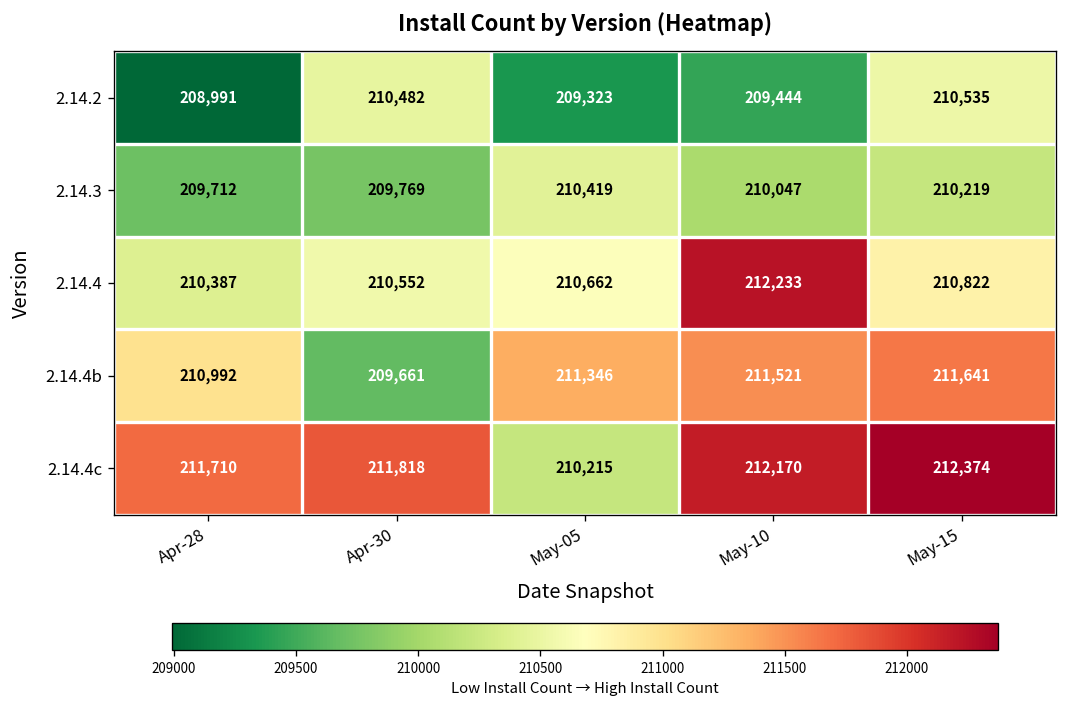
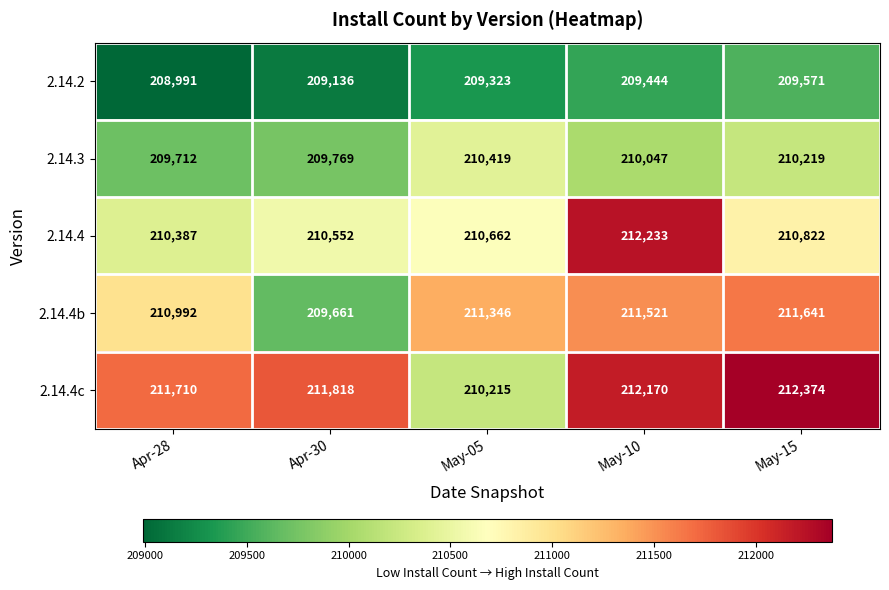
  {
    "2.14.2": {
      "Apr-28": "208,991",
-     "Apr-30": "210,482",
+     "Apr-30": "209,136",
      "May-05": "209,323",
      "May-10": "209,444",
-     "May-15": "210,535"
+     "May-15": "209,571"
    },
    "2.14.3": {
      "Apr-28": "209,712",
      "Apr-30": "209,769",
      "May-05": "210,419",
      "May-10": "210,047",
      "May-15": "210,219"
    },
    "2.14.4": {
      "Apr-28": "210,387",
      "Apr-30": "210,552",
      "May-05": "210,662",
      "May-10": "212,233",
      "May-15": "210,822"
    },
    "2.14.4b": {
      "Apr-28": "210,992",
      "Apr-30": "209,661",
      "May-05": "211,346",
      "May-10": "211,521",
      "May-15": "211,641"
    },
    "2.14.4c": {
      "Apr-28": "211,710",
      "Apr-30": "211,818",
      "May-05": "210,215",
      "May-10": "212,170",
      "May-15": "212,374"
    }
  }
